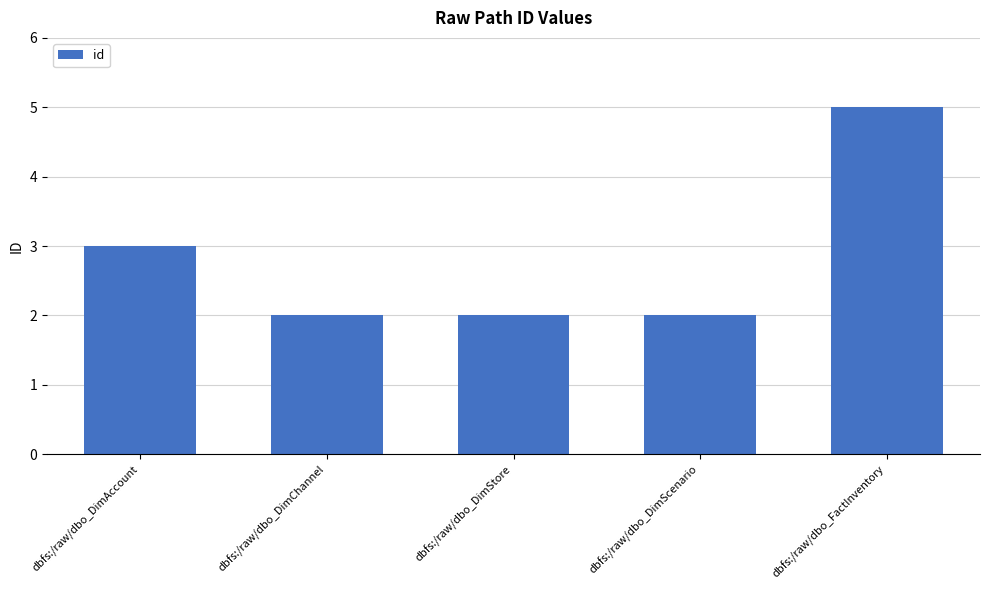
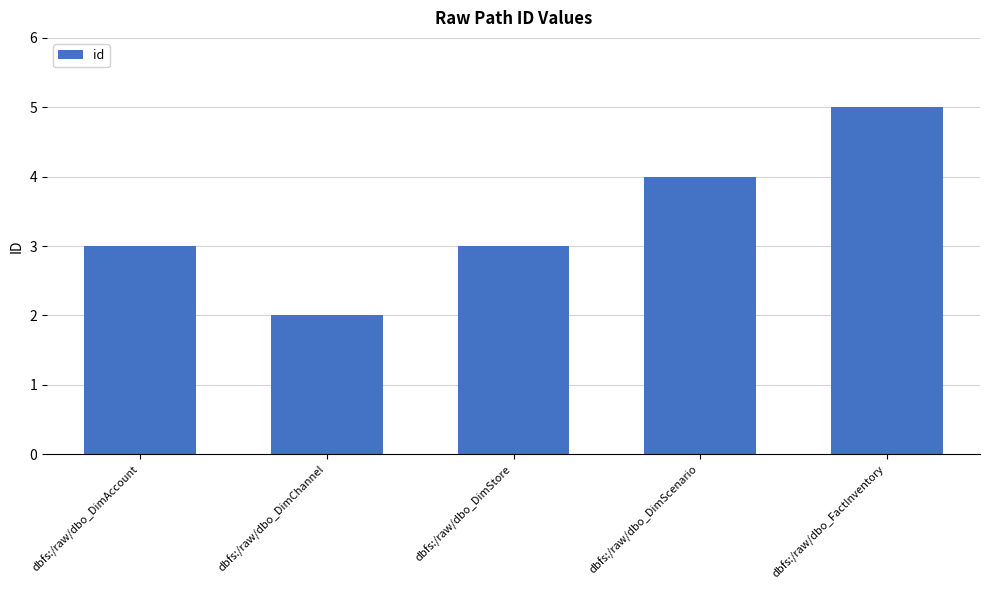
  {
    "dbfs:/raw/dbo_DimAccount": 3,
    "dbfs:/raw/dbo_DimChannel": 2,
-   "dbfs:/raw/dbo_DimStore": 2,
-   "dbfs:/raw/dbo_DimScenario": 2,
+   "dbfs:/raw/dbo_DimStore": 3,
+   "dbfs:/raw/dbo_DimScenario": 4,
    "dbfs:/raw/dbo_FactInventory": 5
  }
